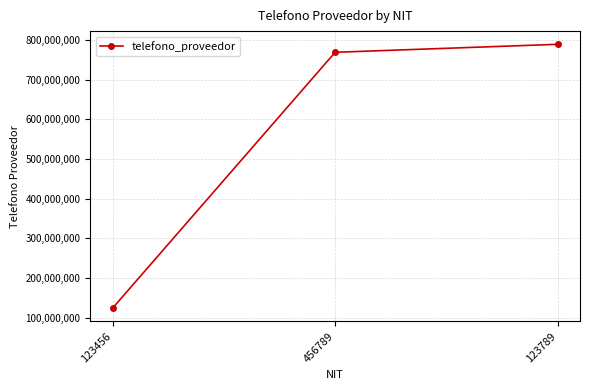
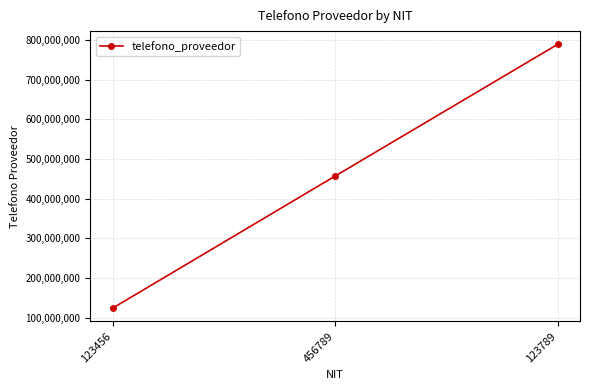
  {
    "123456": "120,000,000",
-   "456789": "770,000,000",
+   "456789": "460,000,000",
    "123789": "790,000,000"
  }
